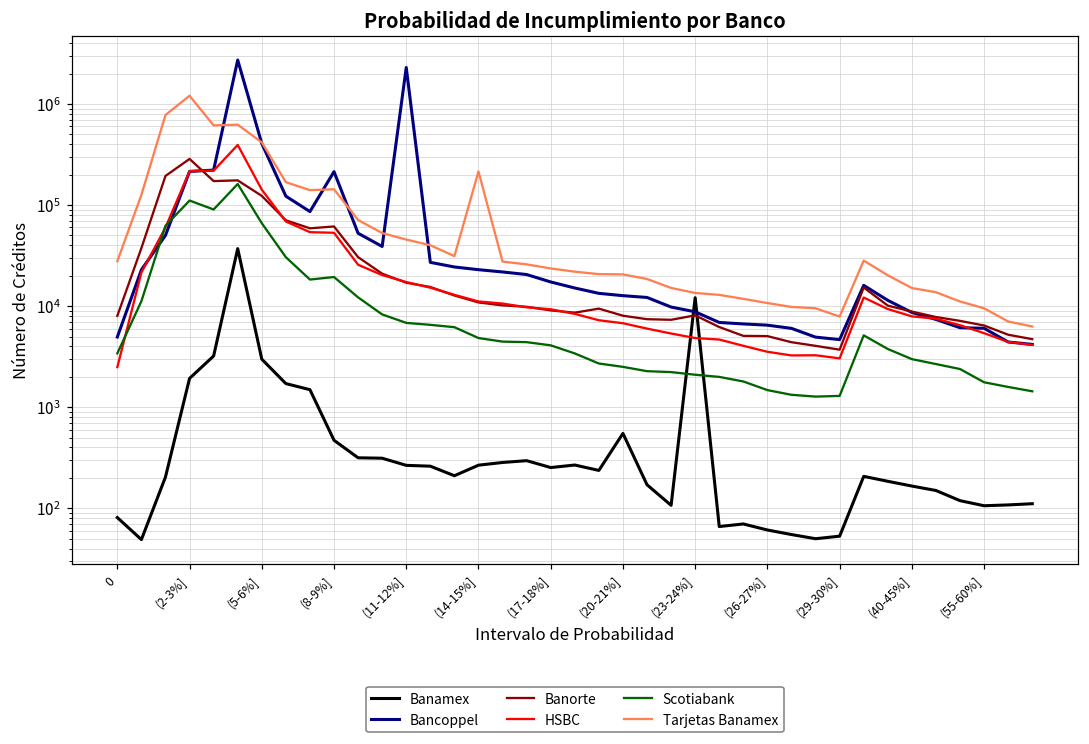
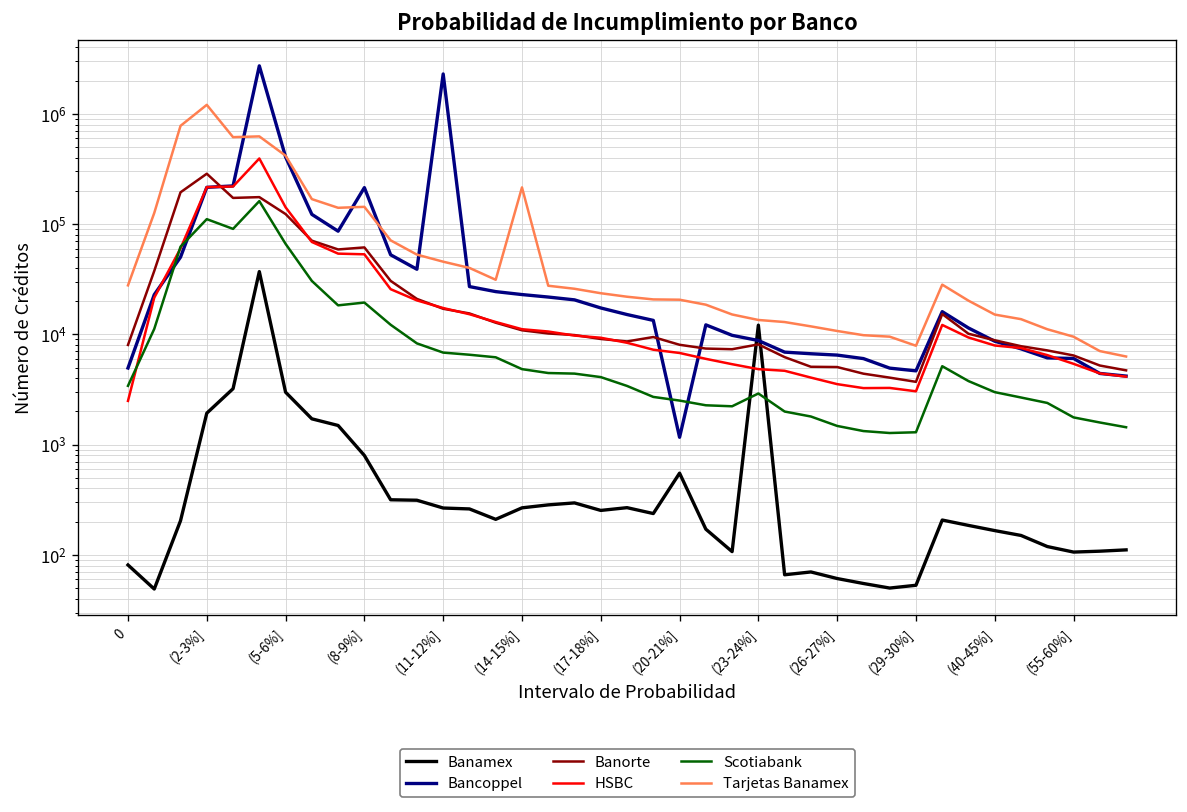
  {
    "Banamex": {
      "0": 80,
      "(2-3%]": 1900,
      "(5-6%]": 3000,
-     "(8-9%]": 500,
+     "(8-9%]": 800,
      "(11-12%]": 270,
      "(14-15%]": 270,
      "(17-18%]": 250,
      "(20-21%]": 600,
      "(23-24%]": 12000,
      "(26-27%]": 60,
      "(29-30%]": 50,
      "(40-45%]": 170,
      "(55-60%]": 110
    },
    "Bancoppel": {
      "0": 5000,
      "(8-9%]": 210000,
      "(11-12%]": 2300000,
      "(14-15%]": 23000,
      "(17-18%]": 17000,
-     "(20-21%]": 13000,
+     "(20-21%]": 1200,
      "(23-24%]": 9000,
      "(26-27%]": 6000,
      "(29-30%]": 5000
    },
    "Banorte": {
      "0": 8000,
      "(2-3%]": 290000,
      "(5-6%]": 120000,
      "(8-9%]": 60000,
      "(20-21%]": 8000,
      "(23-24%]": 8000,
      "(26-27%]": 5000,
      "(29-30%]": 3700
    },
    "HSBC": {
      "0": 2500,
      "(5-6%]": 140000,
      "(8-9%]": 50000,
      "(20-21%]": 7000,
      "(23-24%]": 5000,
      "(26-27%]": 3500,
      "(29-30%]": 3000,
      "(40-45%]": 8000,
      "(55-60%]": 5000
    },
    "Scotiabank": {
      "0": 3400,
      "(2-3%]": 110000,
      "(5-6%]": 70000,
      "(8-9%]": 19000,
      "(11-12%]": 7000,
      "(14-15%]": 5000,
      "(17-18%]": 4000,
      "(20-21%]": 2500,
-     "(23-24%]": 2100,
+     "(23-24%]": 2900,
      "(26-27%]": 1500,
      "(29-30%]": 1300,
      "(40-45%]": 3000,
      "(55-60%]": 1800
    },
    "Tarjetas Banamex": {
      "0": 28000,
      "(2-3%]": 1200000,
      "(8-9%]": 140000,
      "(11-12%]": 50000,
      "(14-15%]": 220000,
      "(17-18%]": 24000,
      "(20-21%]": 21000,
      "(23-24%]": 14000,
      "(26-27%]": 11000,
      "(29-30%]": 8000,
      "(40-45%]": 15000,
      "(55-60%]": 10000
    }
  }
